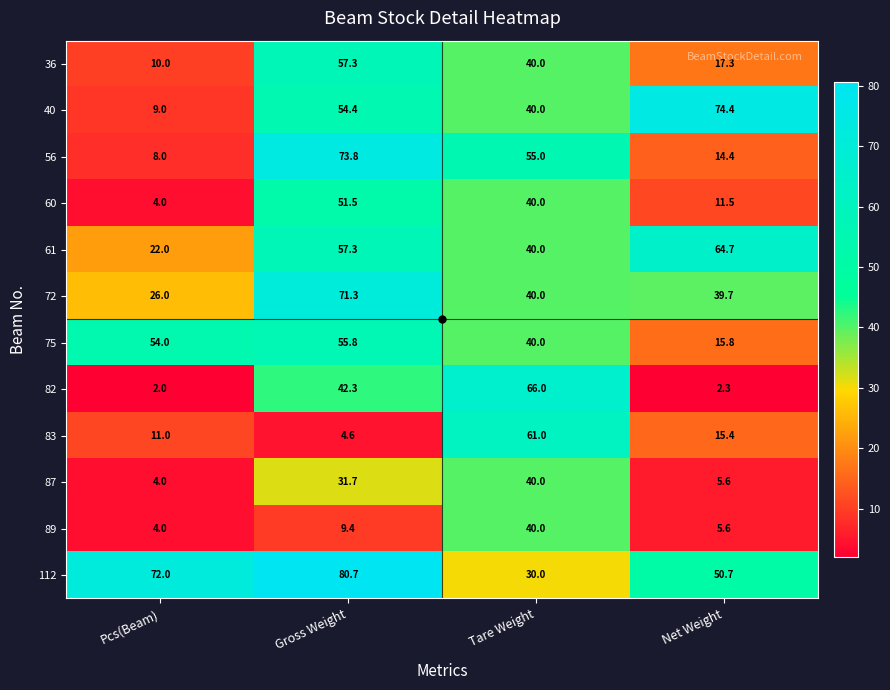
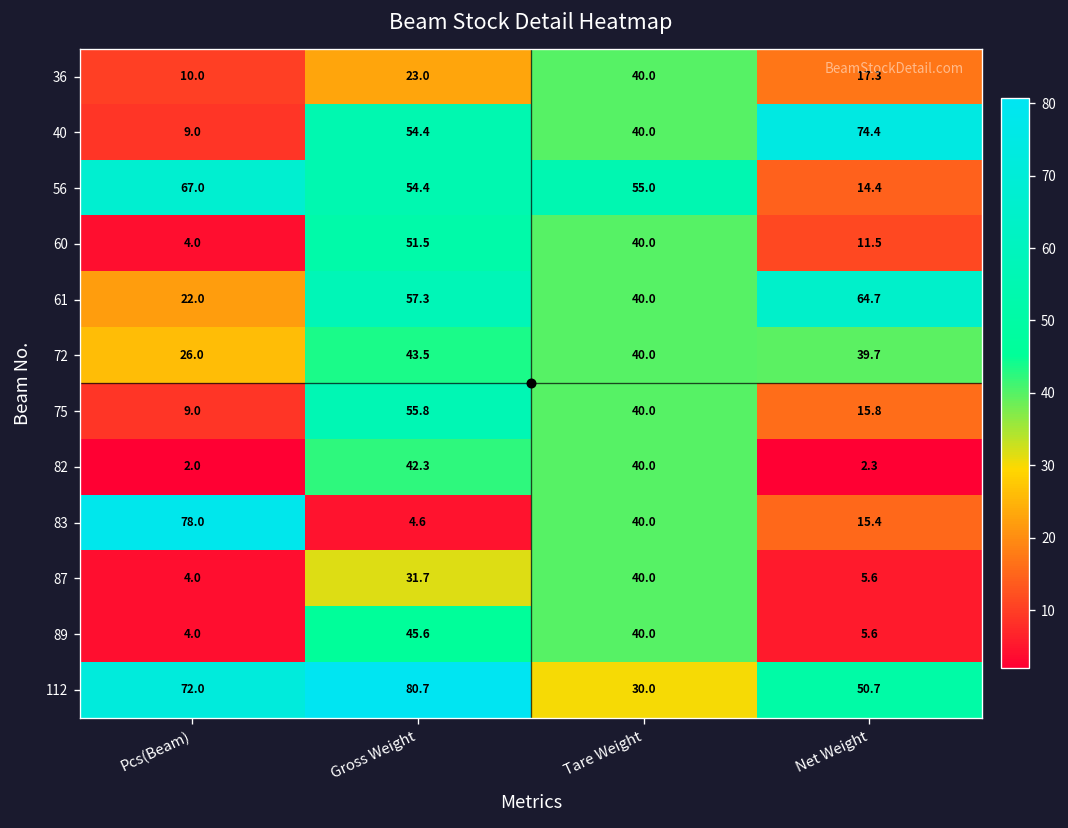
  {
    "36": {
      "Pcs(Beam)": 10.0,
-     "Gross Weight": 57.3,
+     "Gross Weight": 23.0,
      "Tare Weight": 40.0
    },
    "40": {
      "Pcs(Beam)": 9.0,
      "Gross Weight": 54.4,
      "Tare Weight": 40.0,
      "Net Weight": 74.4
    },
    "56": {
-     "Pcs(Beam)": 8.0,
-     "Gross Weight": 73.8,
+     "Pcs(Beam)": 67.0,
+     "Gross Weight": 54.4,
      "Tare Weight": 55.0,
      "Net Weight": 14.4
    },
    "60": {
      "Pcs(Beam)": 4.0,
      "Gross Weight": 51.5,
      "Tare Weight": 40.0,
      "Net Weight": 11.5
    },
    "61": {
      "Pcs(Beam)": 22.0,
      "Gross Weight": 57.3,
      "Tare Weight": 40.0,
      "Net Weight": 64.7
    },
    "72": {
      "Pcs(Beam)": 26.0,
-     "Gross Weight": 71.3,
+     "Gross Weight": 43.5,
      "Tare Weight": 40.0,
      "Net Weight": 39.7
    },
    "75": {
-     "Pcs(Beam)": 54.0,
+     "Pcs(Beam)": 9.0,
      "Gross Weight": 55.8,
      "Tare Weight": 40.0,
      "Net Weight": 15.8
    },
    "82": {
      "Pcs(Beam)": 2.0,
      "Gross Weight": 42.3,
-     "Tare Weight": 66.0,
+     "Tare Weight": 40.0,
      "Net Weight": 2.3
    },
    "83": {
-     "Pcs(Beam)": 11.0,
+     "Pcs(Beam)": 78.0,
      "Gross Weight": 4.6,
-     "Tare Weight": 61.0,
+     "Tare Weight": 40.0,
      "Net Weight": 15.4
    },
    "87": {
      "Pcs(Beam)": 4.0,
      "Gross Weight": 31.7,
      "Tare Weight": 40.0,
      "Net Weight": 5.6
    },
    "89": {
      "Pcs(Beam)": 4.0,
-     "Gross Weight": 9.4,
+     "Gross Weight": 45.6,
      "Tare Weight": 40.0,
      "Net Weight": 5.6
    },
    "112": {
      "Pcs(Beam)": 72.0,
      "Gross Weight": 80.7,
      "Tare Weight": 30.0,
      "Net Weight": 50.7
    }
  }
